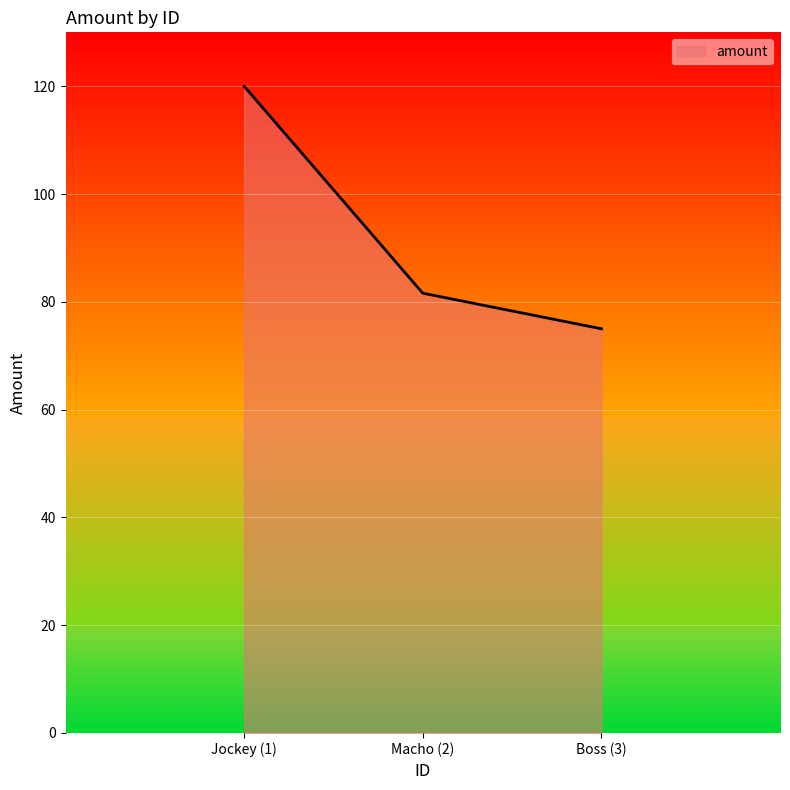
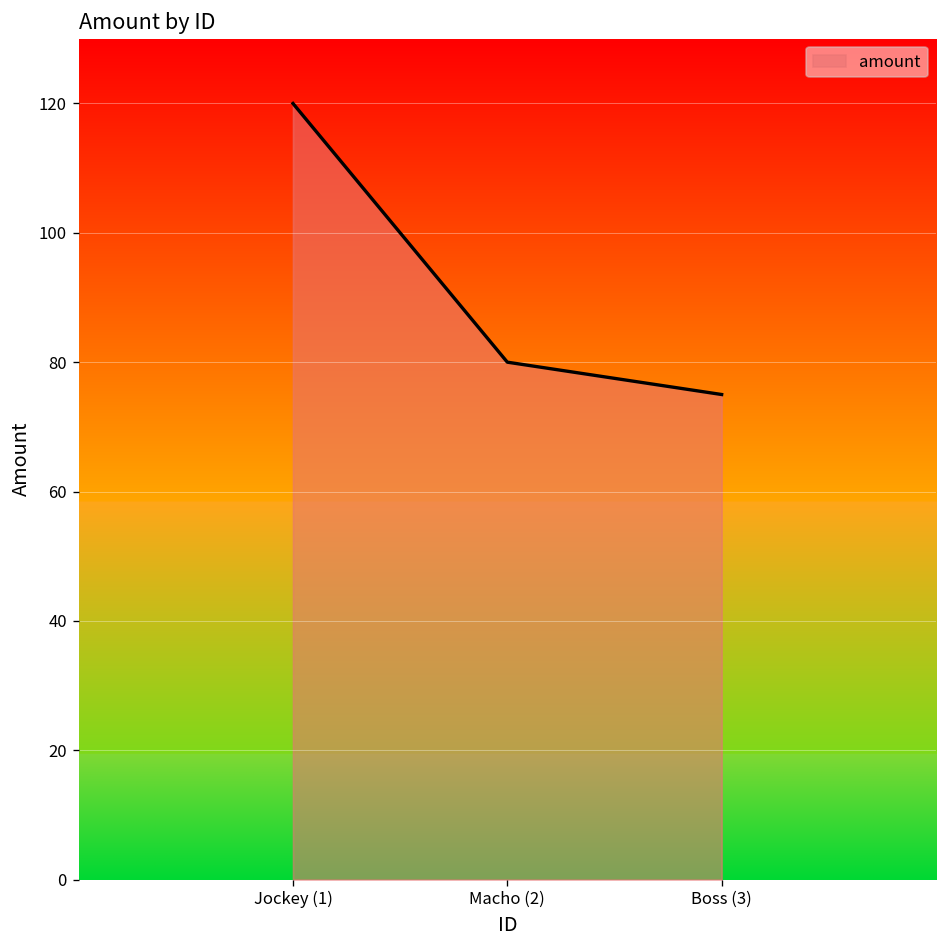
  {
    "Jockey (1)": 120,
-   "Macho (2)": 82,
+   "Macho (2)": 80,
    "Boss (3)": 75
  }
